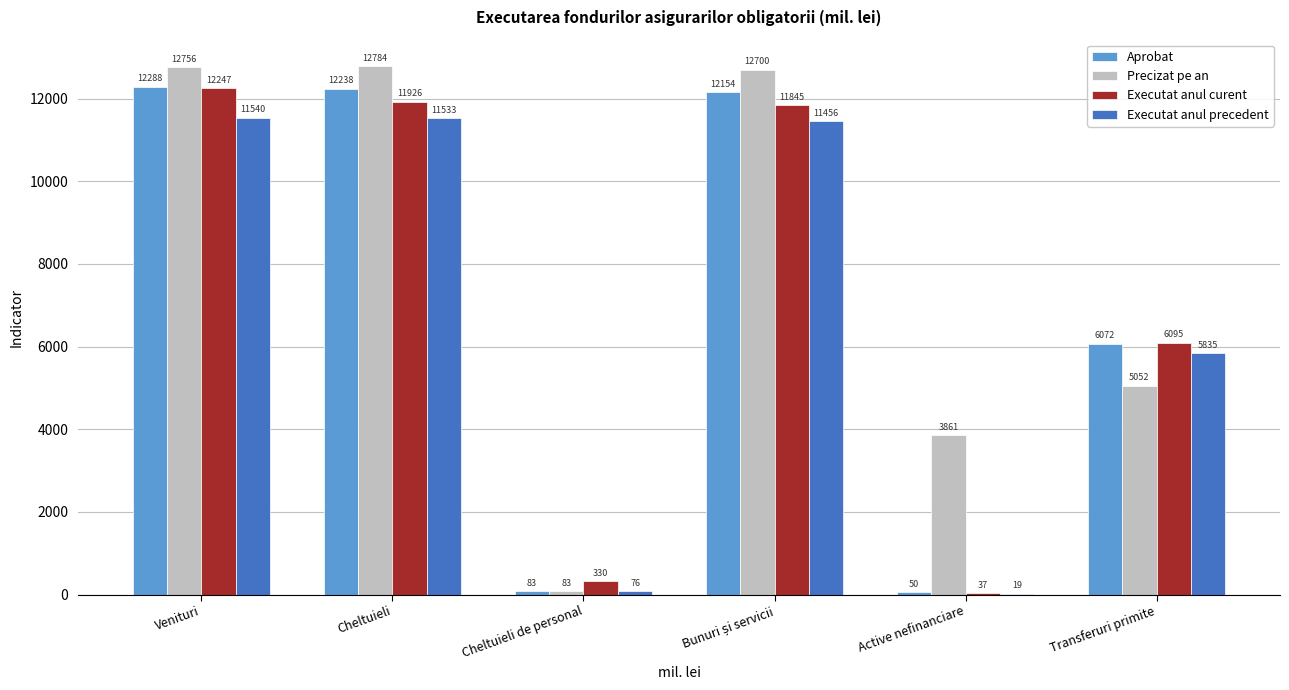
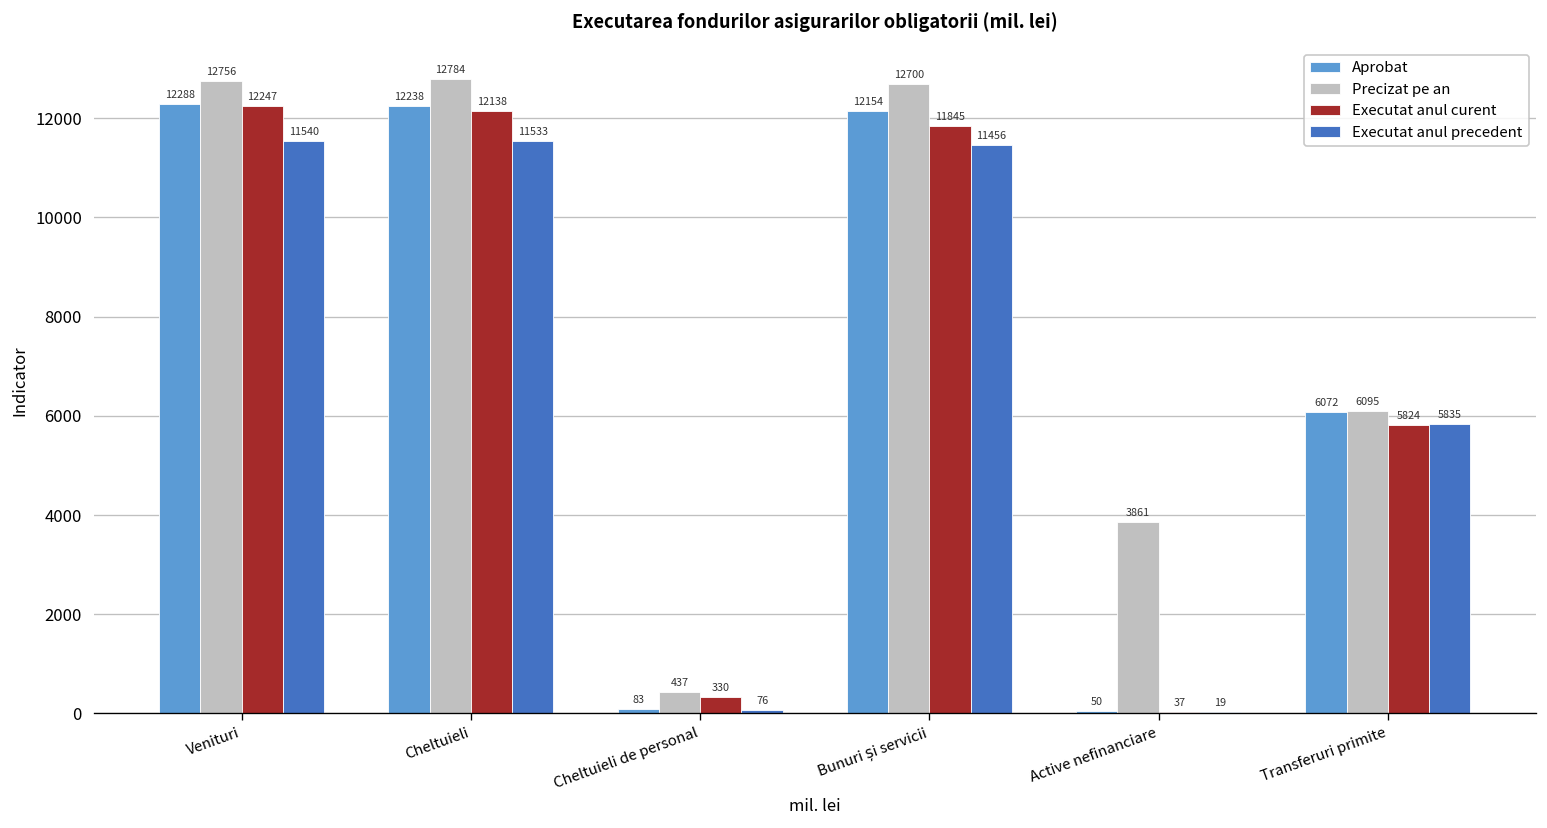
  {
    "Precizat pe an": {
      "Venituri": 12756,
      "Cheltuieli": 12784,
-     "Cheltuieli de personal": 83,
+     "Cheltuieli de personal": 437,
      "Bunuri și servicii": 12700,
      "Active nefinanciare": 3861,
-     "Transferuri primite": 5052
+     "Transferuri primite": 6095
    },
    "Executat anul curent": {
      "Venituri": 12247,
-     "Cheltuieli": 11926,
+     "Cheltuieli": 12138,
      "Cheltuieli de personal": 330,
      "Bunuri și servicii": 11845,
      "Active nefinanciare": 37,
-     "Transferuri primite": 6095
+     "Transferuri primite": 5824
    }
  }
